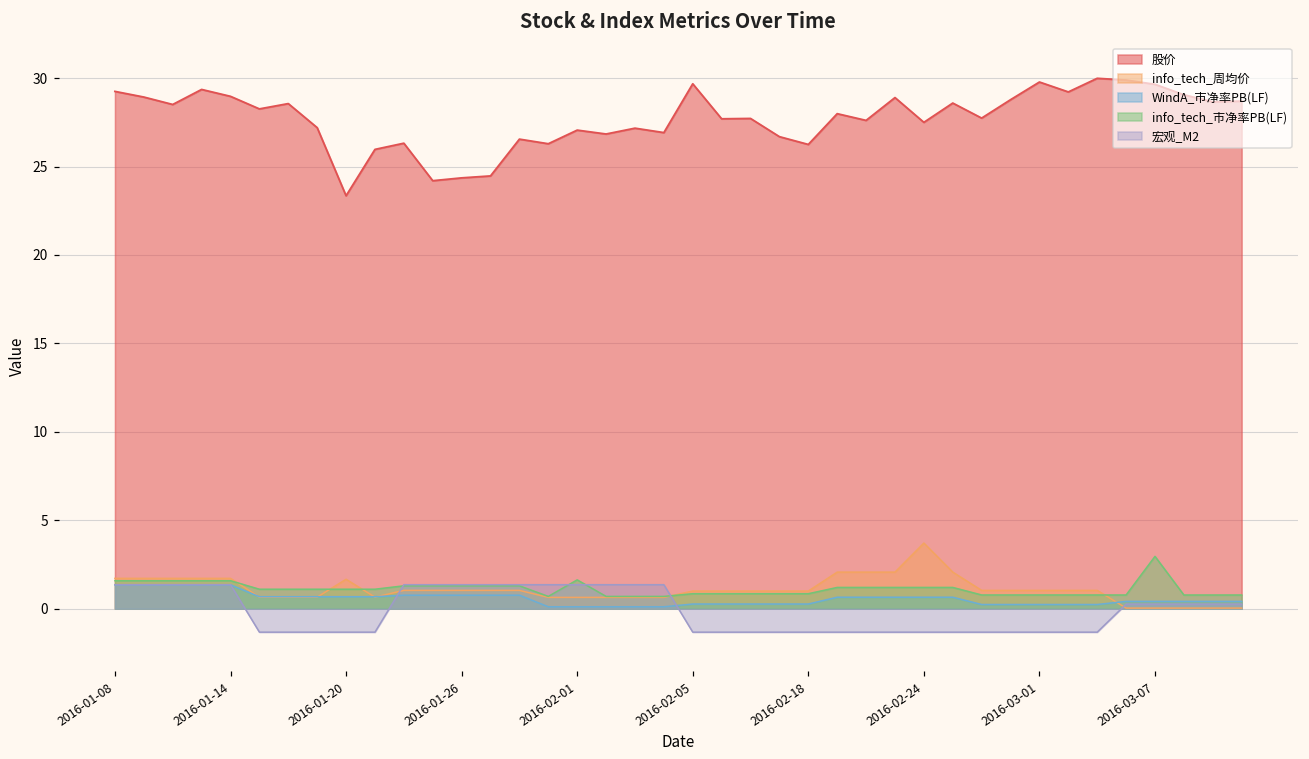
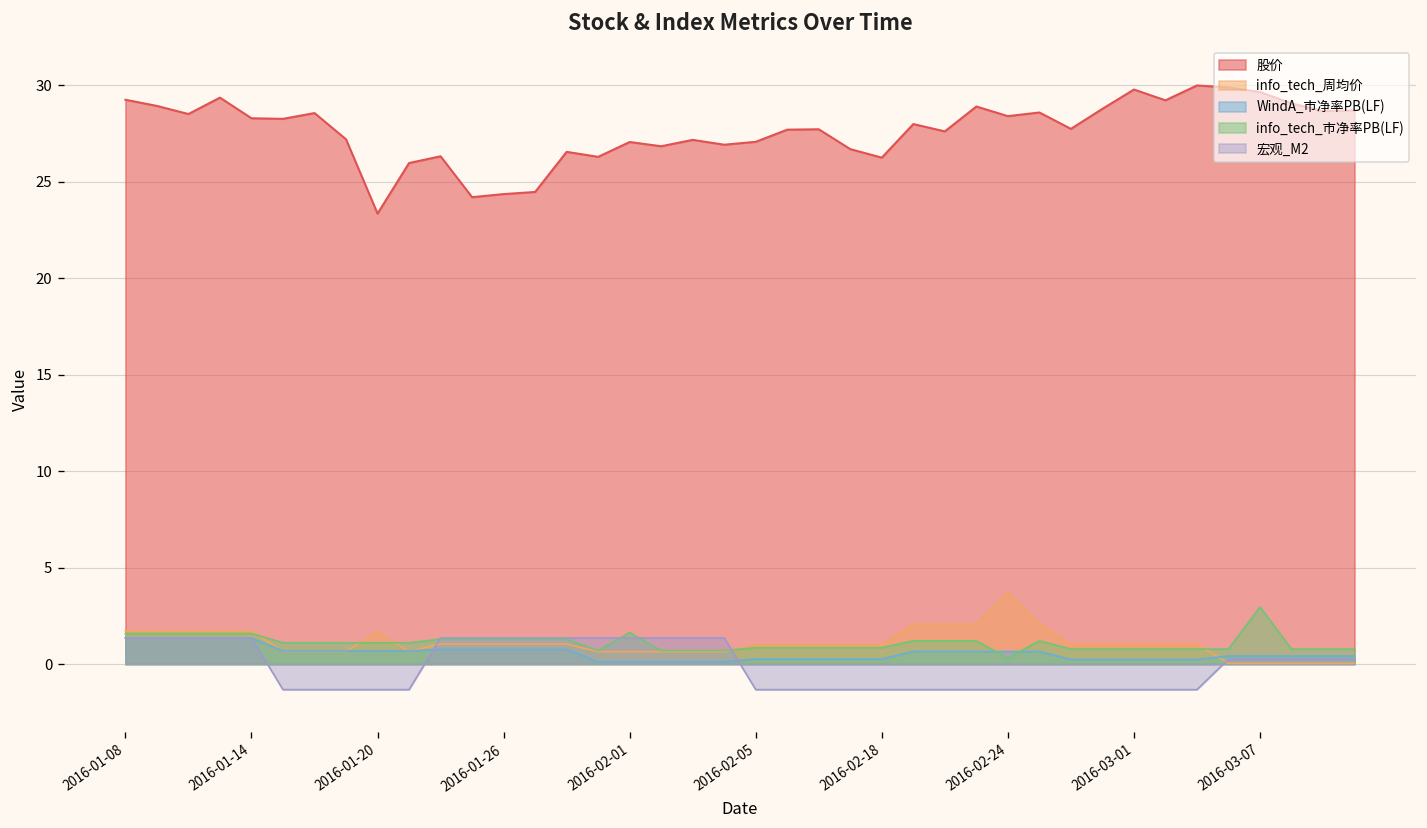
  {
    "股价": {
      "2016-01-08": 29.3,
-     "2016-01-14": 29.0,
+     "2016-01-14": 28.3,
      "2016-01-20": 23.4,
      "2016-01-26": 24.4,
      "2016-02-01": 27.1,
-     "2016-02-05": 29.7,
+     "2016-02-05": 27.1,
      "2016-02-18": 26.3,
-     "2016-02-24": 27.5,
+     "2016-02-24": 28.4,
      "2016-03-01": 29.8
    },
    "info_tech_周均价": {
      "2016-01-20": 1.7,
      "2016-01-26": 1.0,
      "2016-02-01": 0.6,
      "2016-02-24": 3.7,
      "2016-03-01": 1.0,
      "2016-03-07": 0.0
    },
    "info_tech_市净率PB(LF)": {
      "2016-01-20": 1.1,
      "2016-02-01": 1.6,
-     "2016-02-24": 1.2,
+     "2016-02-24": 0.3,
      "2016-03-01": 0.8,
      "2016-03-07": 3.0
    }
  }
